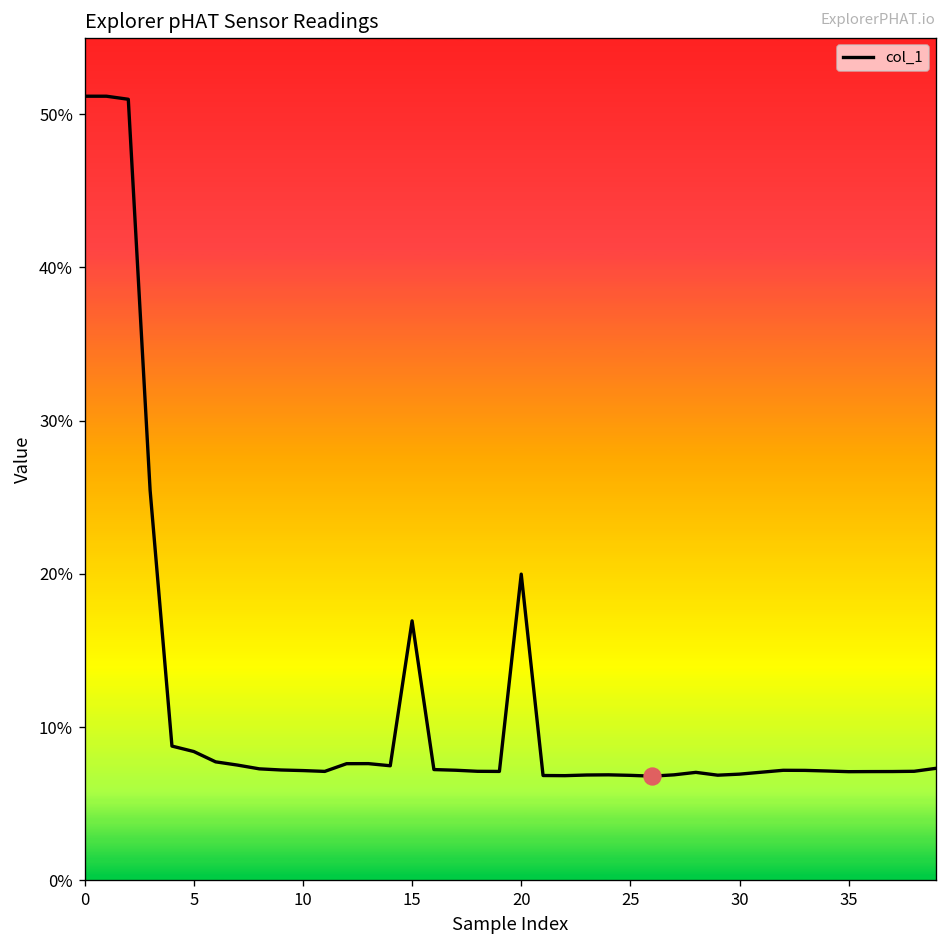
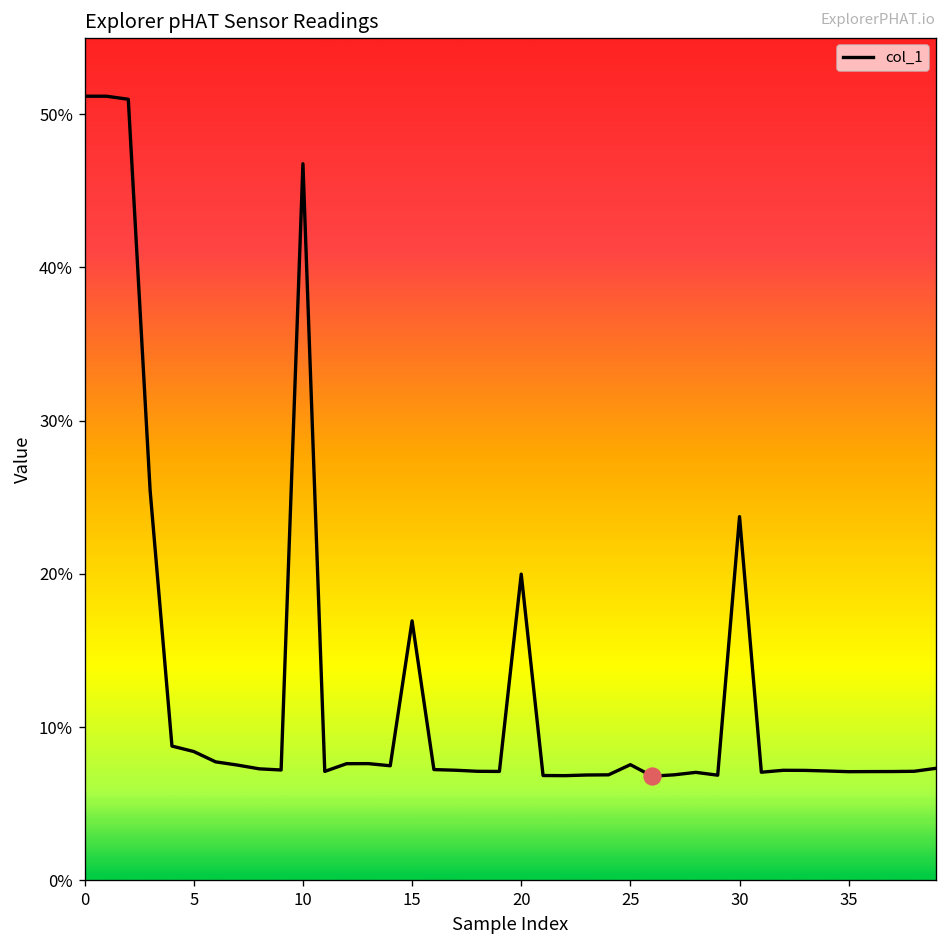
  {
    "col_1": {
      "0": "51.2%",
      "5": "8.4%",
-     "10": "7.2%",
+     "10": "46.8%",
      "15": "16.9%",
      "20": "20.0%",
-     "25": "6.9%",
-     "30": "6.9%",
+     "25": "7.6%",
+     "30": "23.7%",
      "35": "7.1%"
    }
  }
